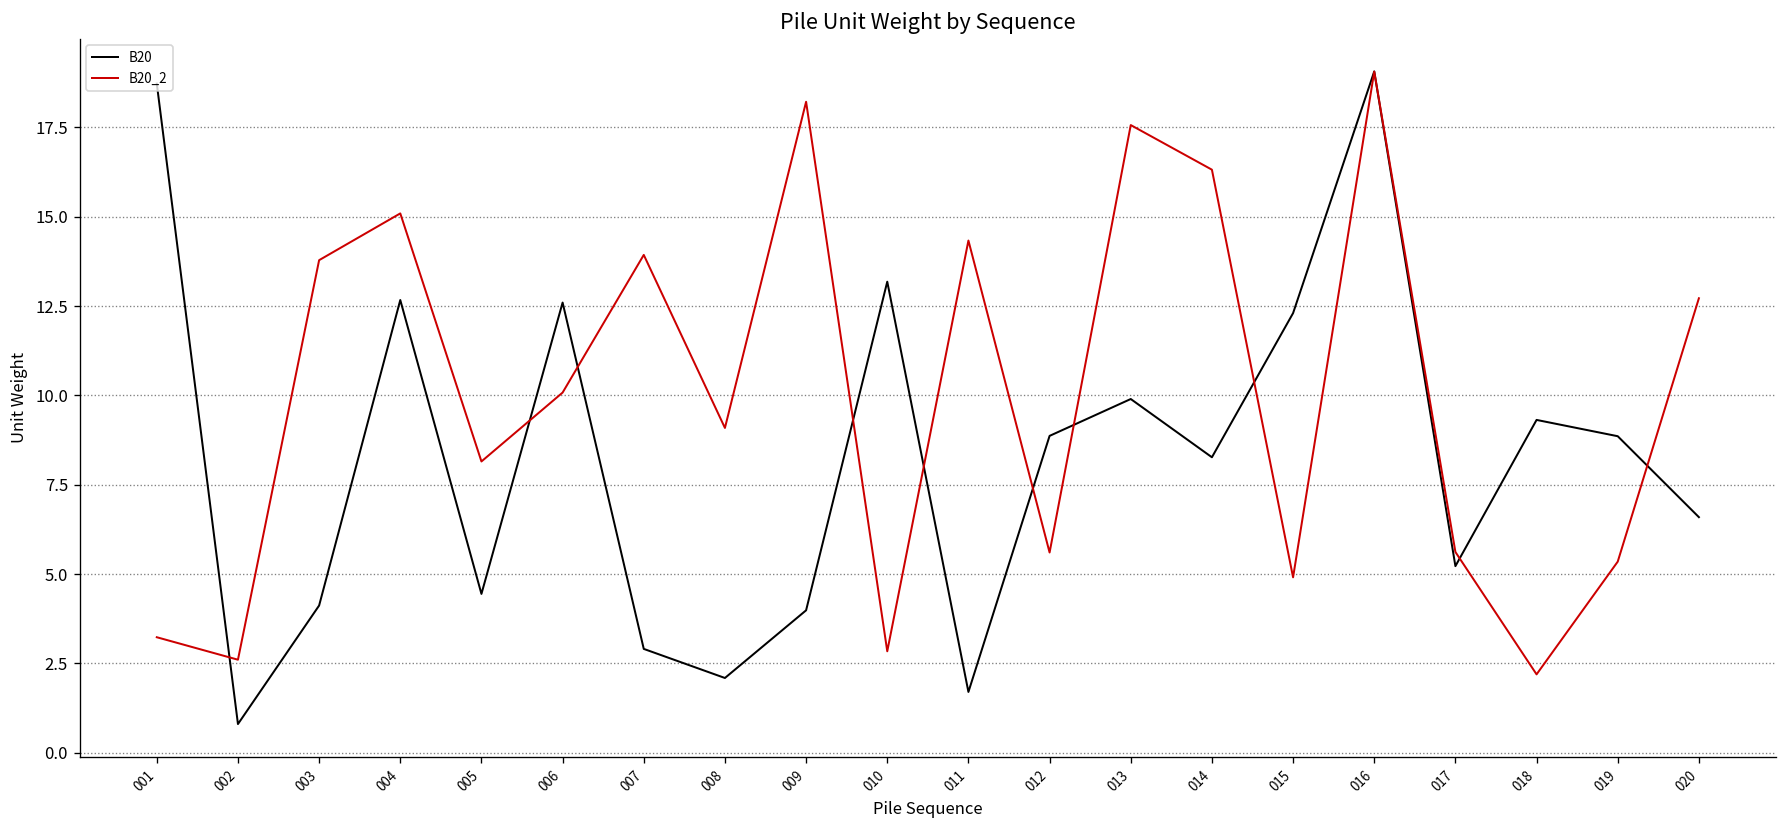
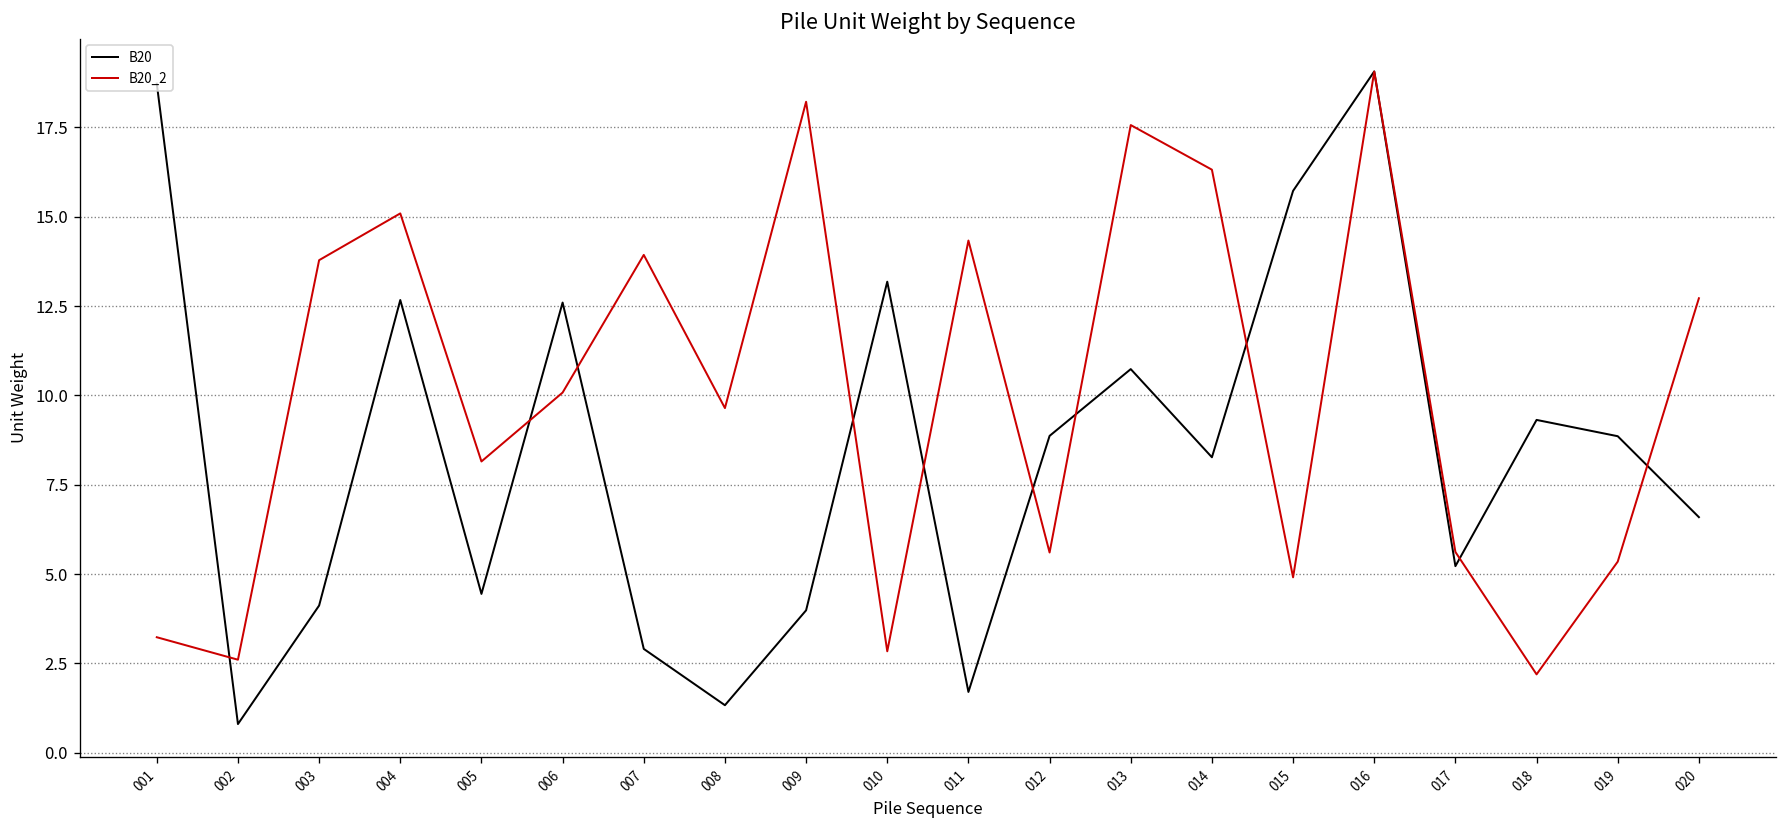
  {
    "B20": {
      "002": 0.8,
      "003": 4.1,
      "004": 12.7,
      "005": 4.4,
      "006": 12.6,
      "007": 2.9,
-     "008": 2.1,
+     "008": 1.3,
      "009": 4.0,
      "010": 13.2,
      "011": 1.7,
      "012": 8.9,
-     "013": 9.9,
+     "013": 10.7,
      "014": 8.3,
-     "015": 12.3,
+     "015": 15.7,
      "017": 5.2,
      "018": 9.3,
      "019": 8.9,
      "020": 6.6
    },
    "B20_2": {
      "001": 3.2,
      "002": 2.6,
      "003": 13.8,
      "004": 15.1,
      "005": 8.2,
      "006": 10.1,
      "007": 13.9,
-     "008": 9.1,
+     "008": 9.6,
      "009": 18.2,
      "010": 2.8,
      "011": 14.3,
      "012": 5.6,
      "013": 17.6,
      "014": 16.3,
      "015": 4.9,
      "017": 5.6,
      "018": 2.2,
      "019": 5.3,
      "020": 12.7
    }
  }
